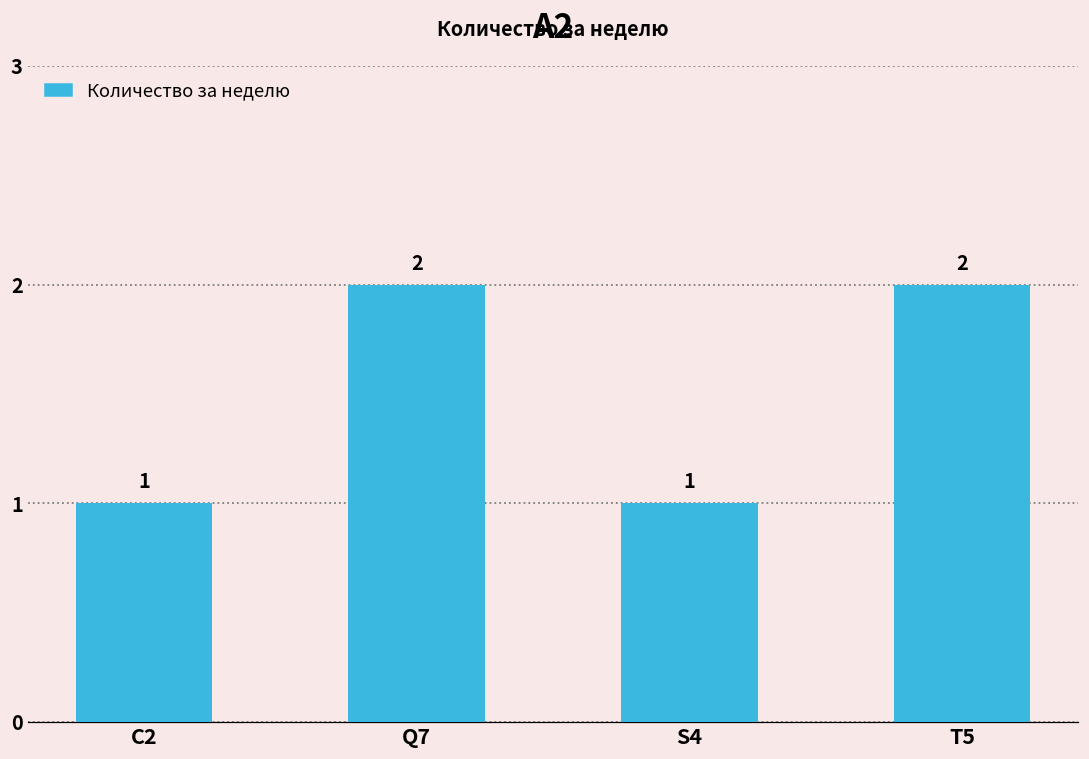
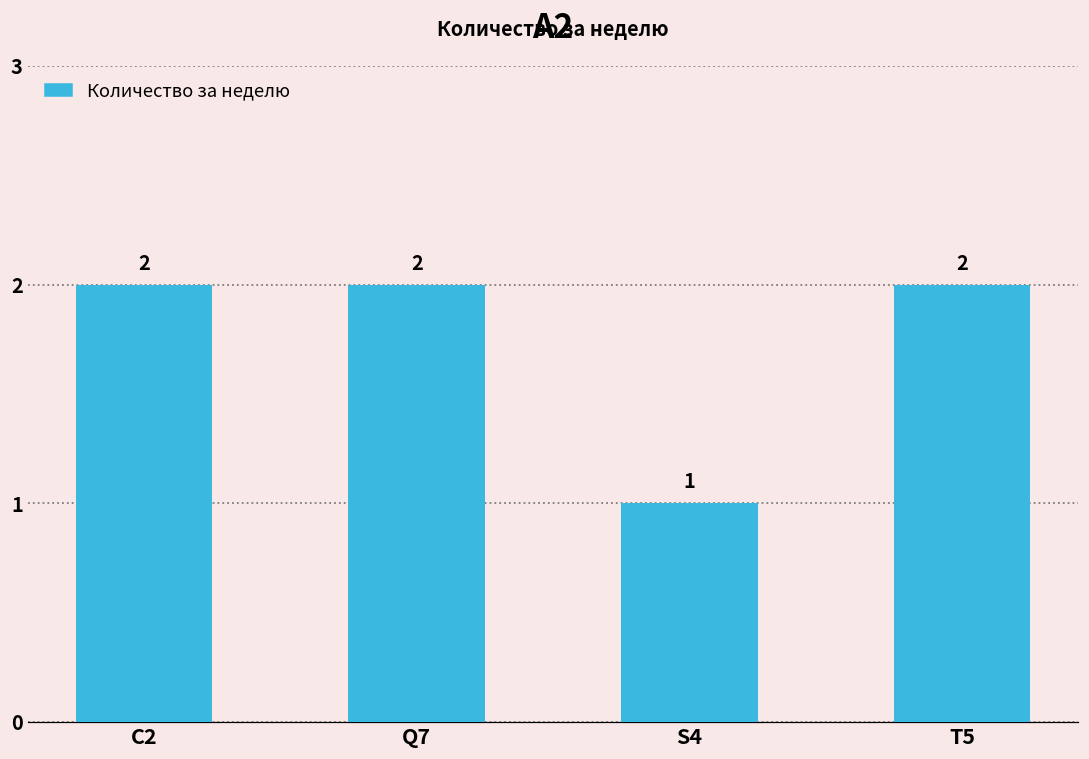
  {
-   "C2": 1,
+   "C2": 2,
    "Q7": 2,
    "S4": 1,
    "T5": 2
  }
